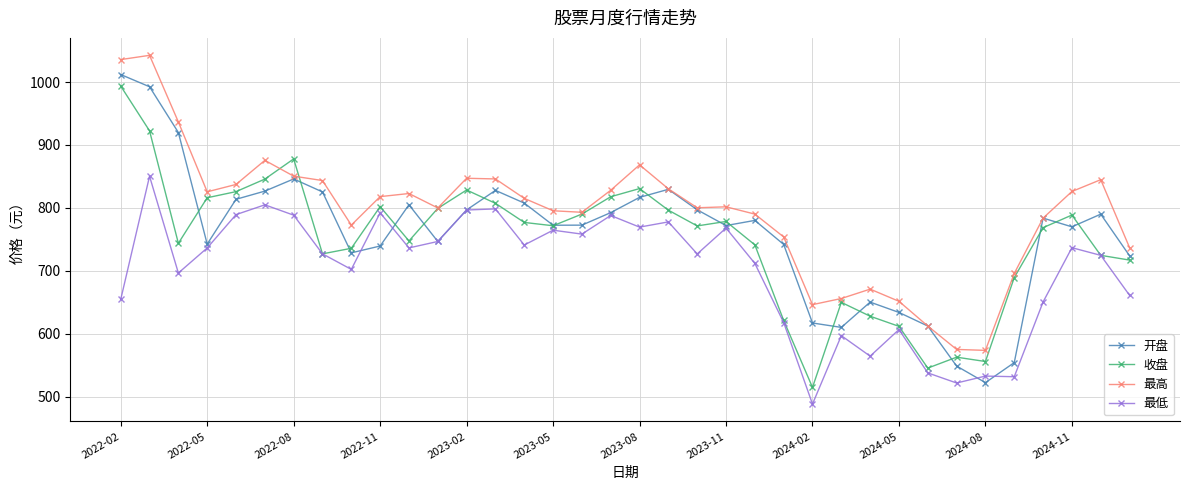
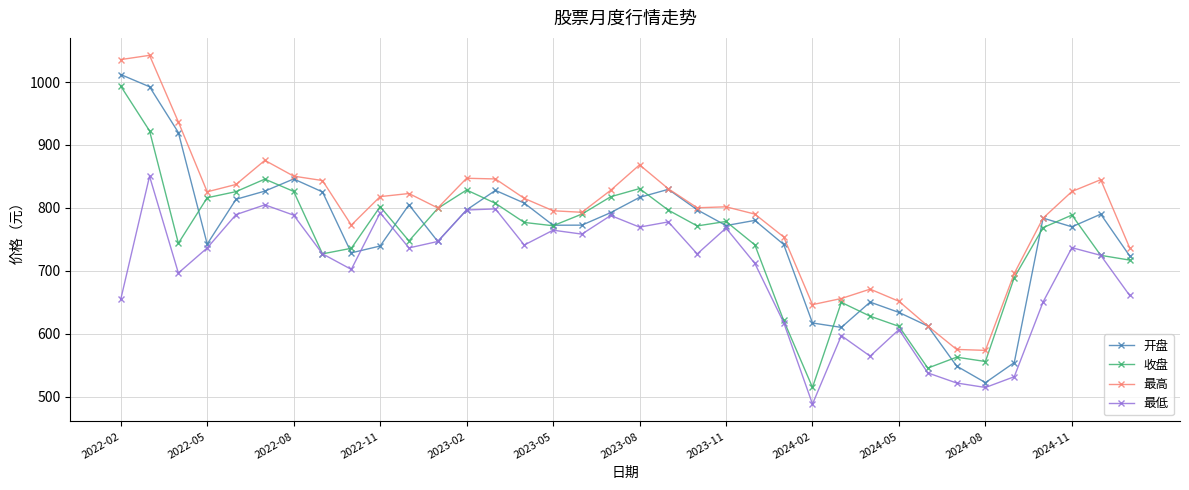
  {
    "开盘": {
      "2022-02": 1010,
      "2022-05": 740,
      "2022-08": 850,
      "2022-11": 740,
      "2023-08": 820,
      "2024-02": 620,
      "2024-05": 630,
      "2024-08": 520,
      "2024-11": 770
    },
    "收盘": {
      "2022-02": 990,
      "2022-05": 820,
-     "2022-08": 880,
+     "2022-08": 830,
      "2022-11": 800,
      "2023-02": 830,
      "2023-08": 830,
      "2023-11": 780,
      "2024-02": 520,
      "2024-05": 610,
      "2024-08": 560,
      "2024-11": 790
    },
    "最高": {
      "2022-02": 1040,
      "2022-05": 830,
      "2022-08": 850,
      "2022-11": 820,
      "2023-02": 850,
      "2023-05": 800,
      "2023-08": 870,
      "2023-11": 800,
      "2024-02": 650,
      "2024-05": 650,
      "2024-08": 570,
      "2024-11": 830
    },
    "最低": {
      "2022-02": 650,
      "2022-05": 740,
      "2022-08": 790,
      "2022-11": 790,
      "2023-05": 760,
      "2023-08": 770,
      "2024-02": 490,
      "2024-05": 610,
-     "2024-08": 530,
+     "2024-08": 510,
      "2024-11": 740
    }
  }
